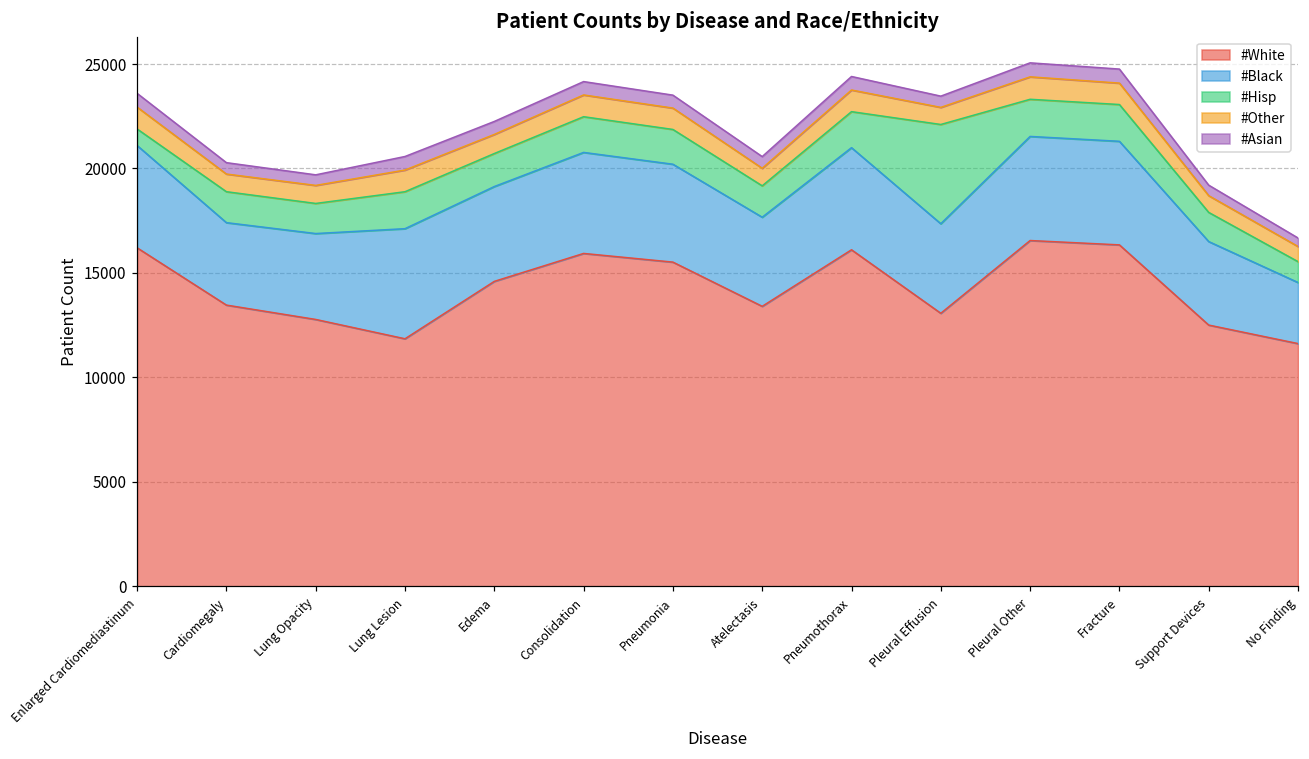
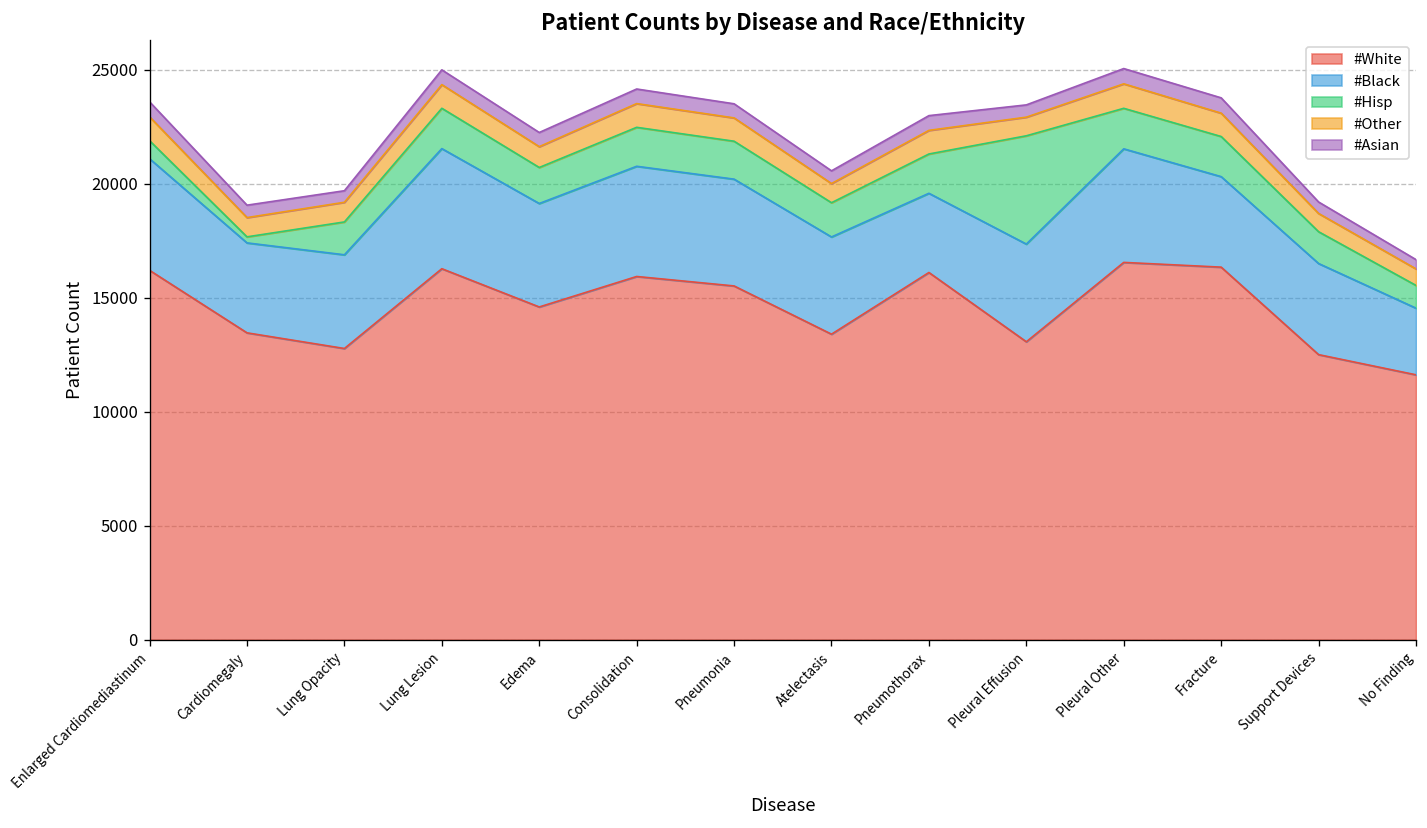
  {
    "#White": {
      "Enlarged Cardiomediastinum": 16200,
      "Cardiomegaly": 13500,
      "Lung Opacity": 12800,
-     "Lung Lesion": 11900,
+     "Lung Lesion": 16300,
      "Edema": 14600,
      "Consolidation": 15900,
      "Pneumonia": 15500,
      "Atelectasis": 13400,
      "Pneumothorax": 16100,
      "Pleural Effusion": 13100,
      "Pleural Other": 16600,
      "Fracture": 16300,
      "Support Devices": 12500,
      "No Finding": 11600
    },
    "#Black": {
      "Enlarged Cardiomediastinum": 4900,
      "Cardiomegaly": 3900,
      "Lung Opacity": 4100,
      "Lung Lesion": 5300,
      "Edema": 4500,
      "Consolidation": 4800,
      "Pneumonia": 4700,
      "Atelectasis": 4300,
-     "Pneumothorax": 4900,
+     "Pneumothorax": 3500,
      "Pleural Effusion": 4300,
      "Pleural Other": 5000,
-     "Fracture": 5000,
+     "Fracture": 4000,
      "Support Devices": 4000,
      "No Finding": 2900
    },
    "#Hisp": {
      "Enlarged Cardiomediastinum": 800,
-     "Cardiomegaly": 1500,
+     "Cardiomegaly": 300,
      "Lung Opacity": 1400,
      "Lung Lesion": 1800,
      "Edema": 1600,
      "Consolidation": 1700,
      "Pneumonia": 1700,
      "Atelectasis": 1500,
      "Pneumothorax": 1700,
      "Pleural Effusion": 4800,
      "Pleural Other": 1800,
      "Fracture": 1800,
      "Support Devices": 1400,
      "No Finding": 1000
    },
    "#Other": {
      "Enlarged Cardiomediastinum": 1000,
      "Cardiomegaly": 800,
      "Lung Opacity": 900,
      "Lung Lesion": 1000,
      "Edema": 900,
      "Consolidation": 1000,
      "Pneumonia": 1000,
      "Atelectasis": 800,
      "Pneumothorax": 1000,
      "Pleural Effusion": 800,
      "Pleural Other": 1100,
      "Fracture": 1000,
      "Support Devices": 800,
      "No Finding": 700
    },
    "#Asian": {
      "Enlarged Cardiomediastinum": 700,
      "Cardiomegaly": 500,
      "Lung Opacity": 500,
      "Lung Lesion": 600,
      "Edema": 600,
      "Consolidation": 600,
      "Pneumonia": 600,
      "Atelectasis": 600,
      "Pneumothorax": 600,
      "Pleural Effusion": 500,
      "Pleural Other": 700,
      "Fracture": 700,
      "Support Devices": 500,
      "No Finding": 400
    }
  }
